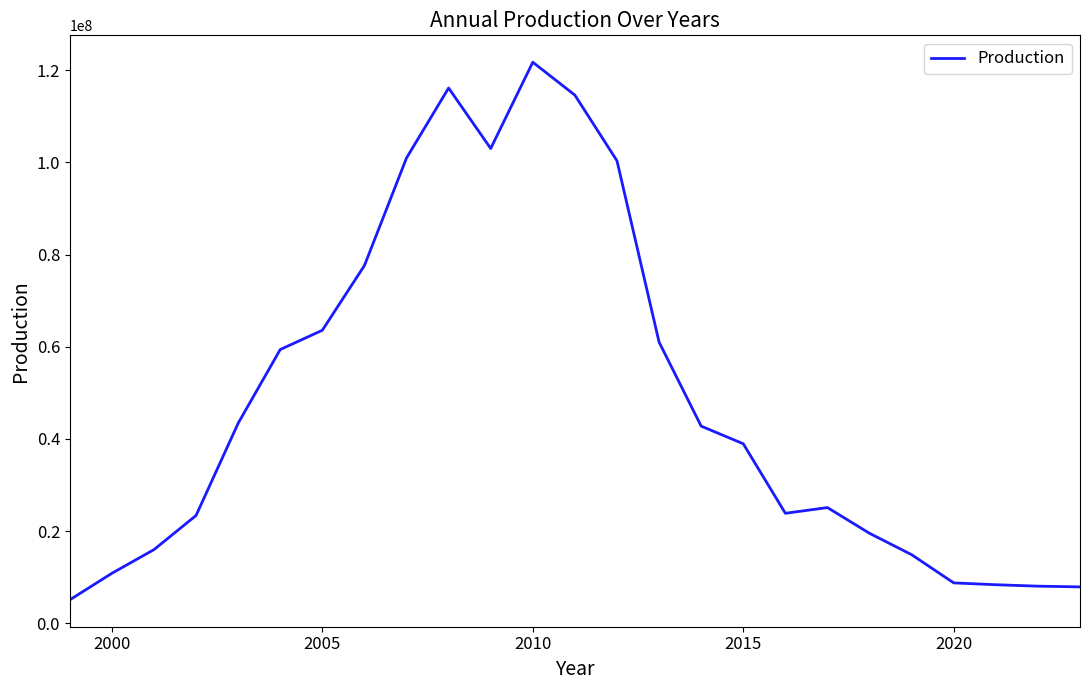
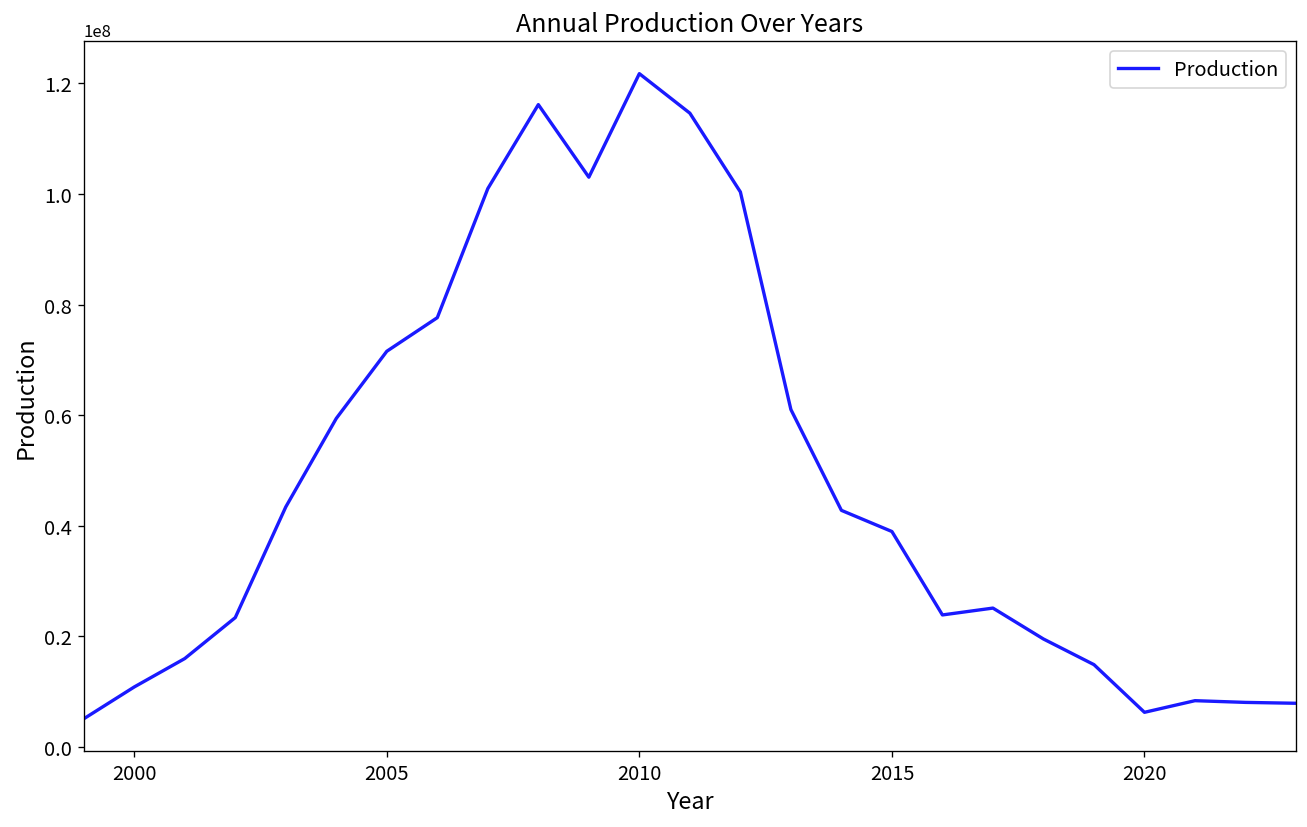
  {
    "2000": 11000000,
-   "2005": 64000000,
+   "2005": 72000000,
    "2010": 122000000,
    "2015": 39000000,
-   "2020": 9000000
+   "2020": 6000000
  }
